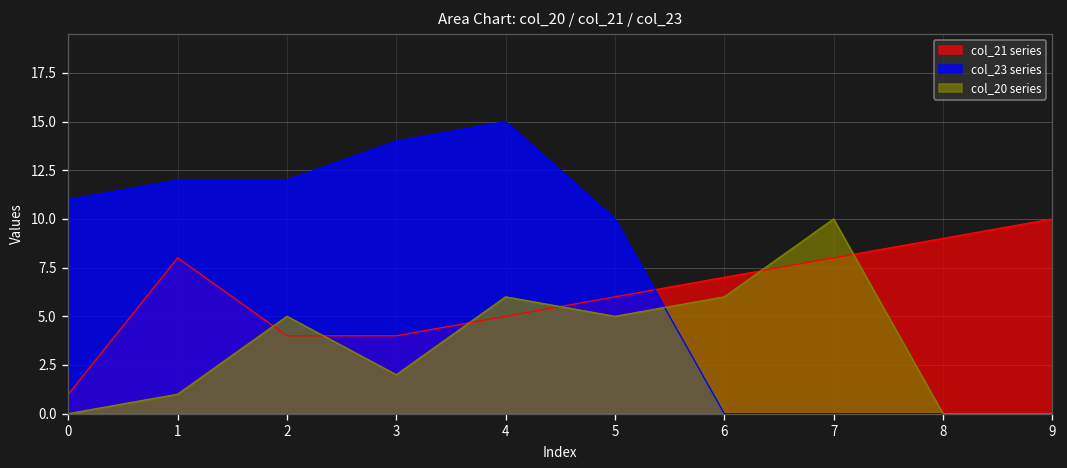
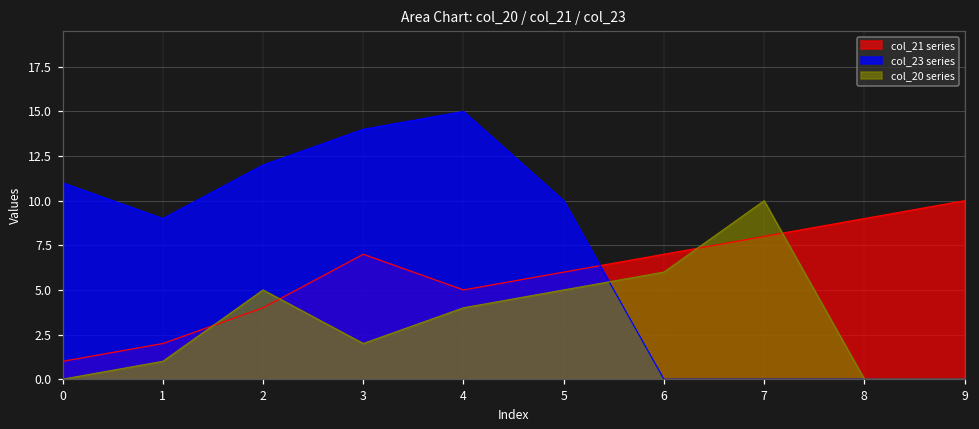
  {
    "col_21 series": {
      "0": 1,
-     "1": 8,
+     "1": 2,
      "2": 4,
-     "3": 4,
+     "3": 7,
      "4": 5,
      "5": 6,
      "6": 7,
      "7": 8,
      "8": 9,
      "9": 10
    },
    "col_23 series": {
      "0": 11,
-     "1": 12,
+     "1": 9,
      "2": 12,
      "3": 14,
      "4": 15,
      "5": 10,
      "6": 0,
      "7": 0
    },
    "col_20 series": {
      "0": 0,
      "1": 1,
      "2": 5,
      "3": 2,
-     "4": 6,
+     "4": 4,
      "5": 5,
      "6": 6,
      "7": 10
    }
  }
